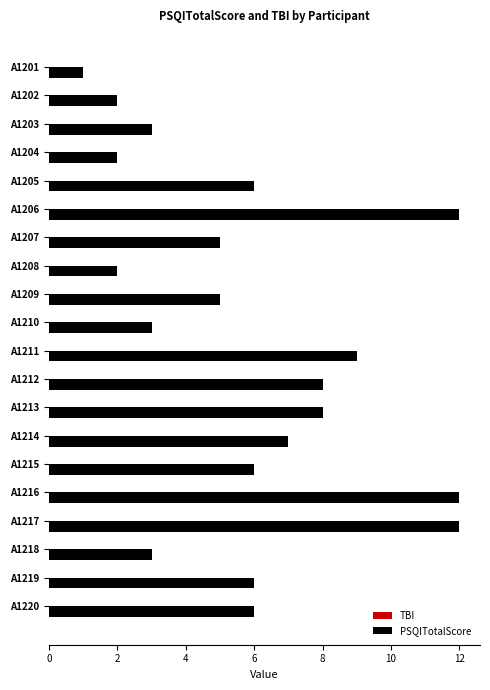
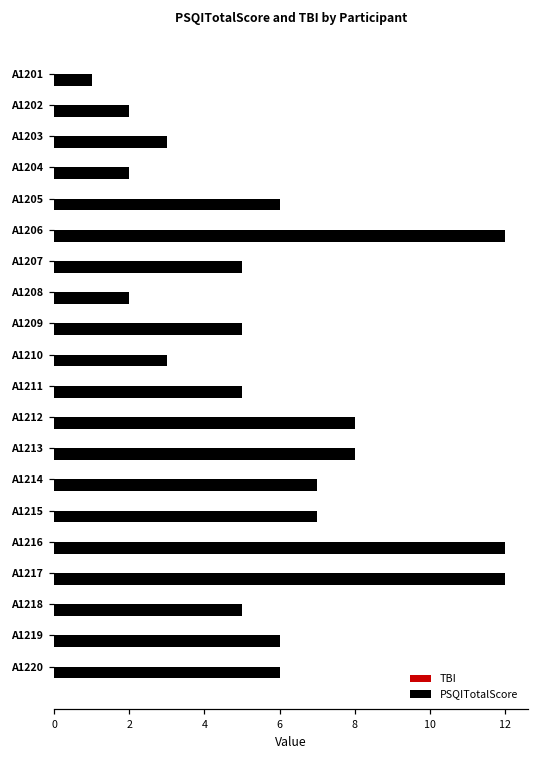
  {
    "TBI": {
      "A1201": 0,
      "A1202": 0,
      "A1203": 0,
      "A1204": 0,
      "A1205": 0,
      "A1206": 0,
      "A1207": 0,
      "A1208": 0,
      "A1209": 0,
      "A1210": 0,
      "A1211": 0,
      "A1212": 0,
      "A1213": 0,
      "A1214": 0,
      "A1215": 0,
      "A1216": 0,
      "A1217": 0,
      "A1218": 0,
      "A1219": 0,
      "A1220": 0
    },
    "PSQITotalScore": {
      "A1201": 1,
      "A1202": 2,
      "A1203": 3,
      "A1204": 2,
      "A1205": 6,
      "A1206": 12,
      "A1207": 5,
      "A1208": 2,
      "A1209": 5,
      "A1210": 3,
-     "A1211": 9,
+     "A1211": 5,
      "A1212": 8,
      "A1213": 8,
      "A1214": 7,
-     "A1215": 6,
+     "A1215": 7,
      "A1216": 12,
      "A1217": 12,
-     "A1218": 3,
+     "A1218": 5,
      "A1219": 6,
      "A1220": 6
    }
  }
